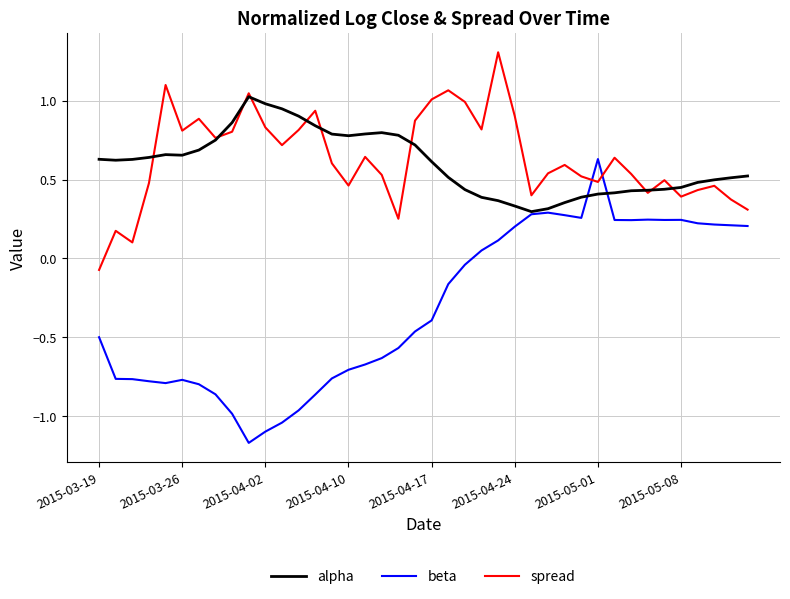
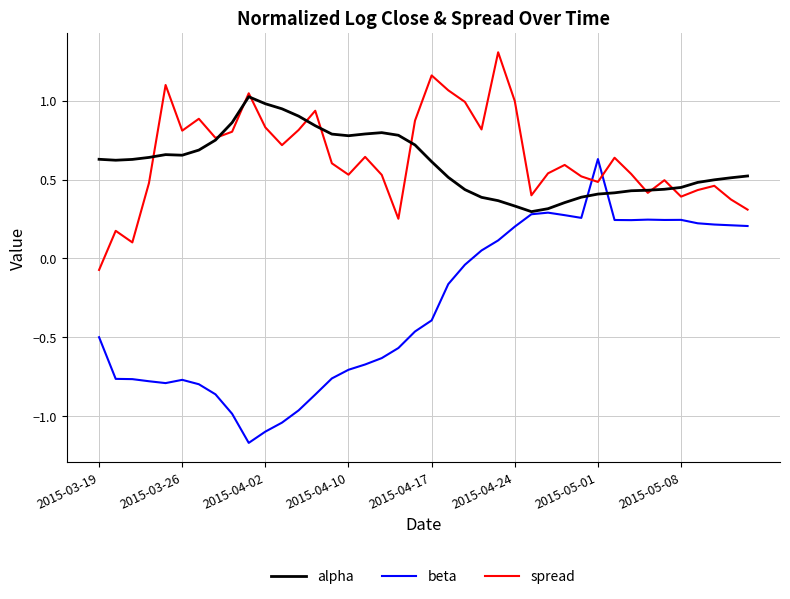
  {
    "alpha": {
      "2015-03-19": 0.63,
      "2015-03-26": 0.65,
      "2015-04-02": 0.98,
      "2015-04-10": 0.78,
      "2015-04-17": 0.61,
      "2015-04-24": 0.33,
      "2015-05-01": 0.41,
      "2015-05-08": 0.45
    },
    "beta": {
      "2015-03-19": -0.50,
      "2015-03-26": -0.77,
      "2015-04-02": -1.10,
      "2015-04-10": -0.71,
      "2015-04-17": -0.39,
      "2015-04-24": 0.20,
      "2015-05-01": 0.63,
      "2015-05-08": 0.24
    },
    "spread": {
      "2015-03-19": -0.07,
      "2015-03-26": 0.81,
      "2015-04-02": 0.83,
-     "2015-04-10": 0.46,
-     "2015-04-17": 1.01,
-     "2015-04-24": 0.90,
+     "2015-04-10": 0.53,
+     "2015-04-17": 1.16,
+     "2015-04-24": 1.00,
      "2015-05-01": 0.49,
      "2015-05-08": 0.39
    }
  }
